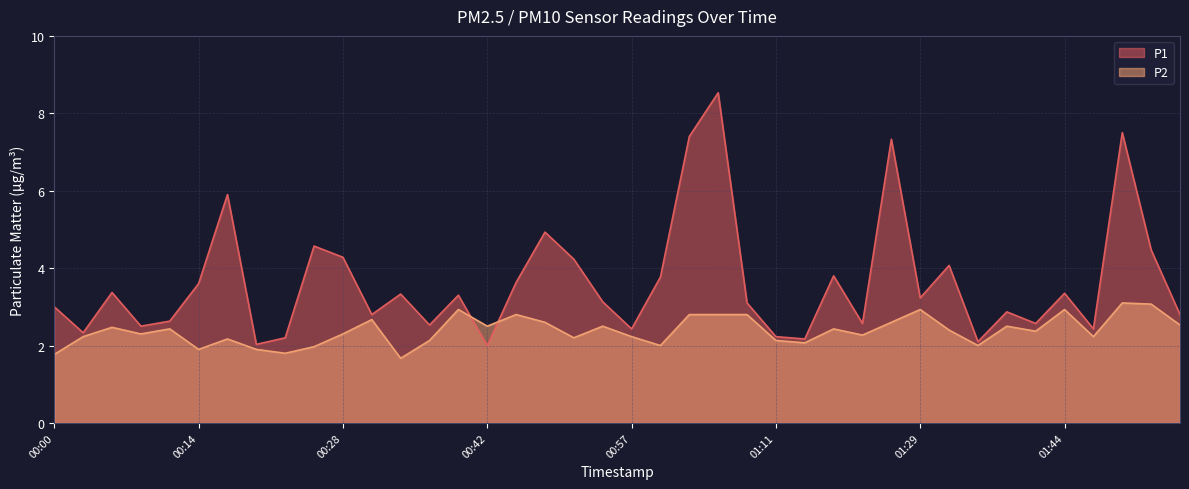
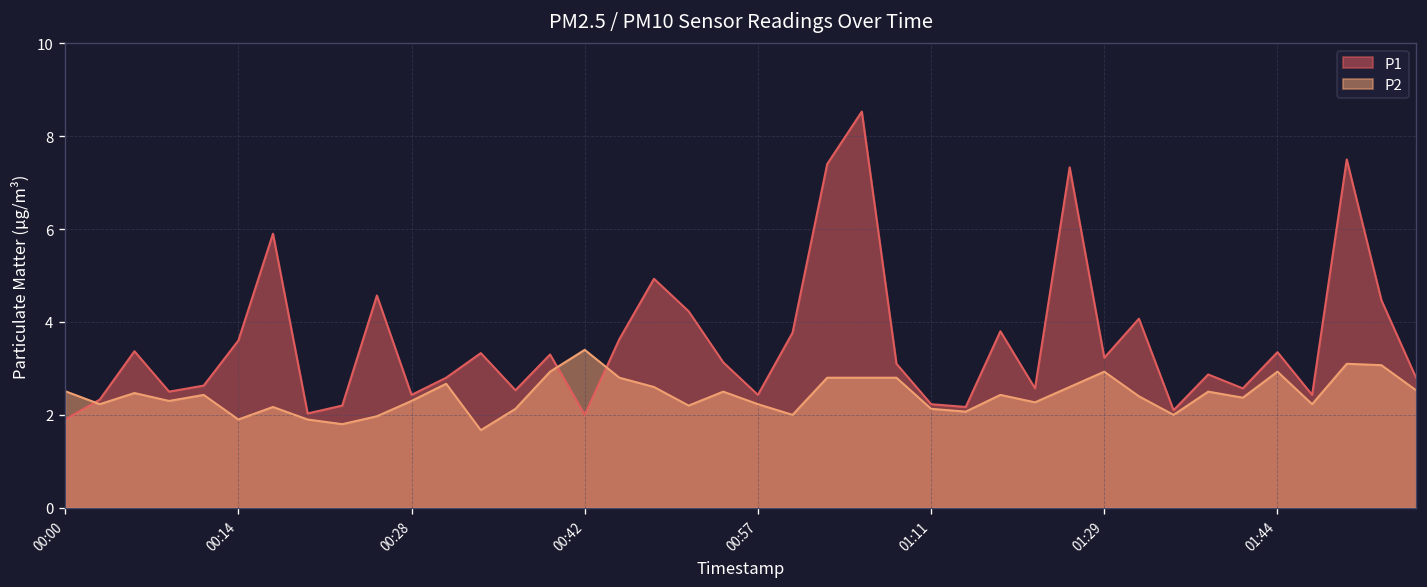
  {
    "P1": {
-     "00:00": 3.0,
+     "00:00": 1.9,
      "00:14": 3.6,
-     "00:28": 4.3,
+     "00:28": 2.4,
      "00:42": 2.0,
      "00:57": 2.4,
      "01:11": 2.2,
      "01:29": 3.2,
      "01:44": 3.4
    },
    "P2": {
-     "00:00": 1.8,
+     "00:00": 2.5,
      "00:14": 1.9,
      "00:28": 2.3,
-     "00:42": 2.5,
+     "00:42": 3.4,
      "00:57": 2.2,
      "01:11": 2.1,
      "01:29": 2.9,
      "01:44": 2.9
    }
  }
